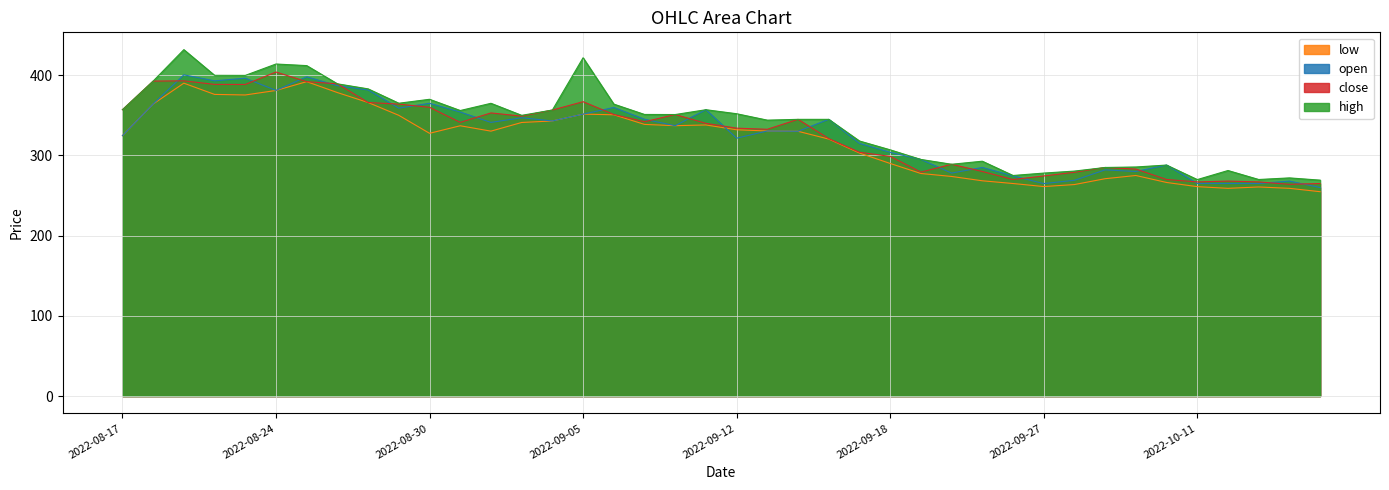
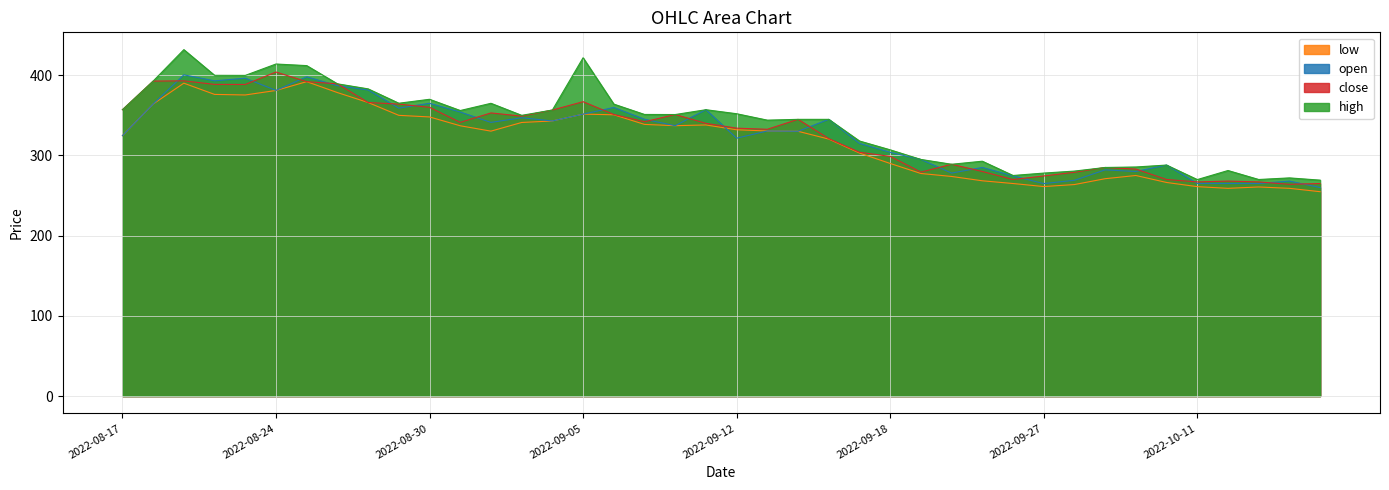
  {
    "low": {
-     "2022-08-30": 330,
+     "2022-08-30": 350,
      "2022-09-18": 290,
      "2022-09-27": 260,
      "2022-10-11": 260
    },
    "open": {
      "2022-08-30": 370,
      "2022-09-12": 320,
      "2022-09-27": 260
    },
    "close": {
      "2022-08-24": 400,
      "2022-08-30": 360,
      "2022-09-05": 370,
      "2022-09-18": 300,
      "2022-09-27": 270
    },
    "high": {
      "2022-08-24": 410,
      "2022-08-30": 370,
      "2022-09-05": 420,
      "2022-09-12": 350,
      "2022-09-27": 280
    }
  }
